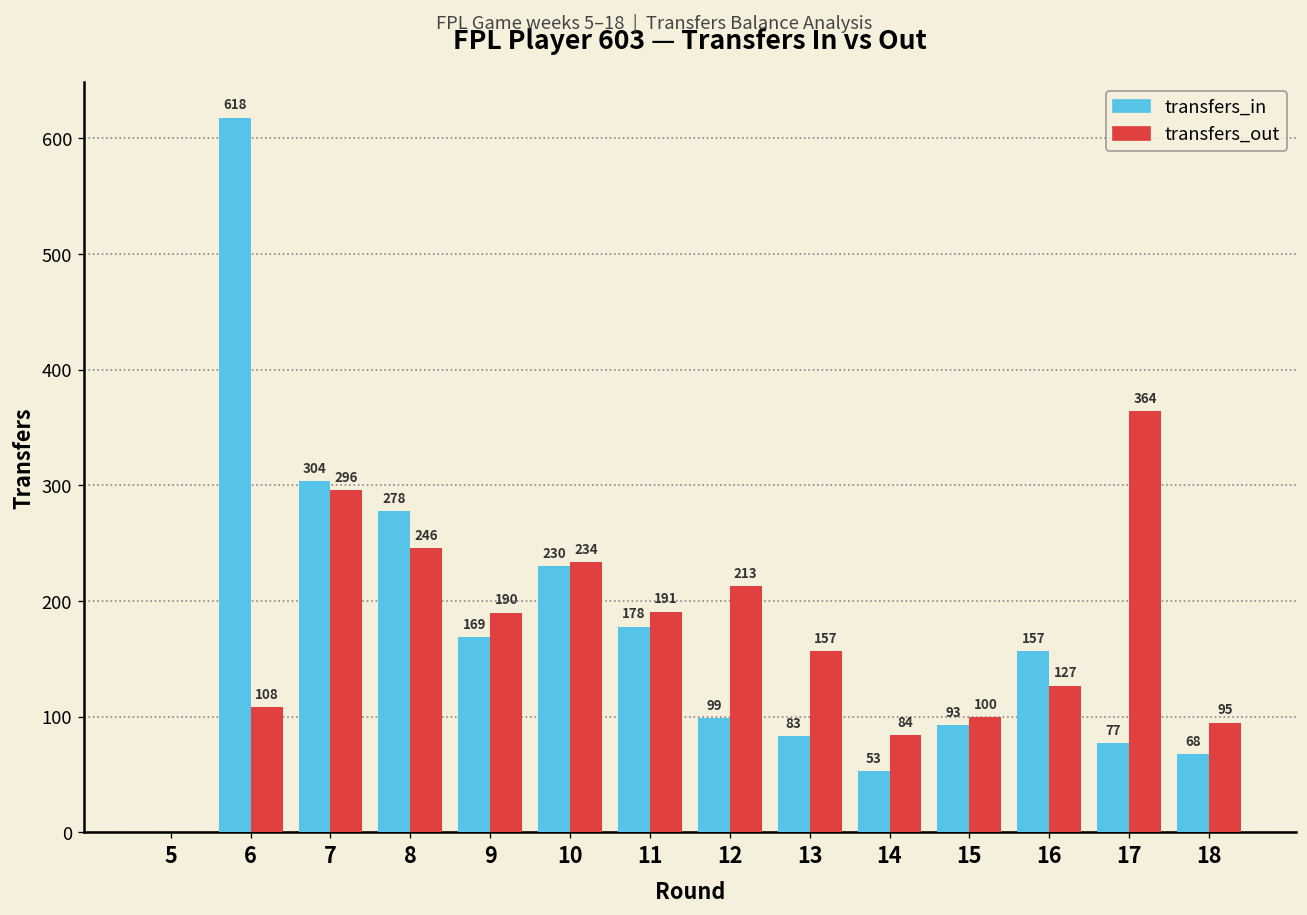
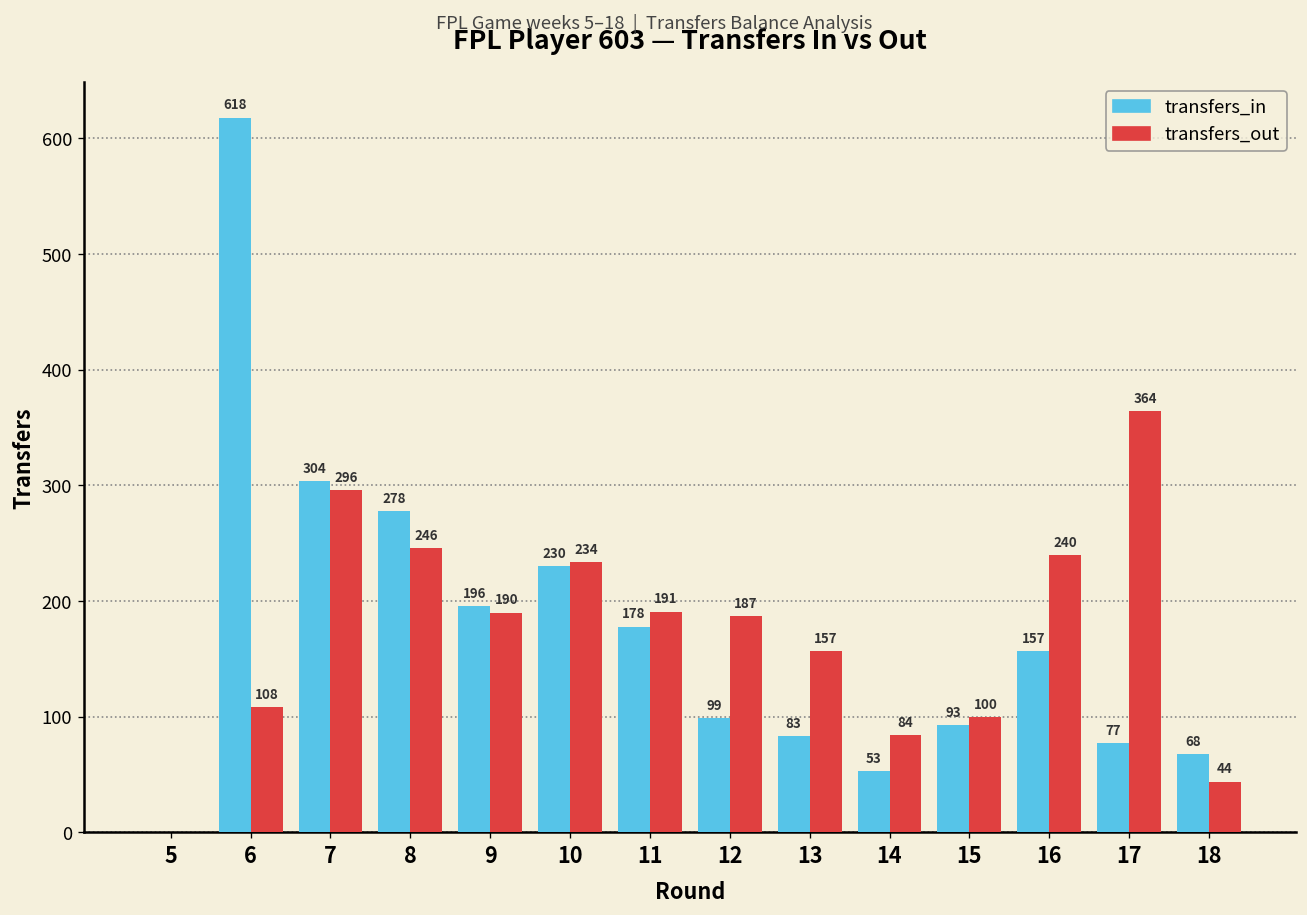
  {
    "transfers_in": {
      "6": 618,
      "7": 304,
      "8": 278,
-     "9": 169,
+     "9": 196,
      "10": 230,
      "11": 178,
      "12": 99,
      "13": 83,
      "14": 53,
      "15": 93,
      "16": 157,
      "17": 77,
      "18": 68
    },
    "transfers_out": {
      "6": 108,
      "7": 296,
      "8": 246,
      "9": 190,
      "10": 234,
      "11": 191,
-     "12": 213,
+     "12": 187,
      "13": 157,
      "14": 84,
      "15": 100,
-     "16": 127,
+     "16": 240,
      "17": 364,
-     "18": 95
+     "18": 44
    }
  }
